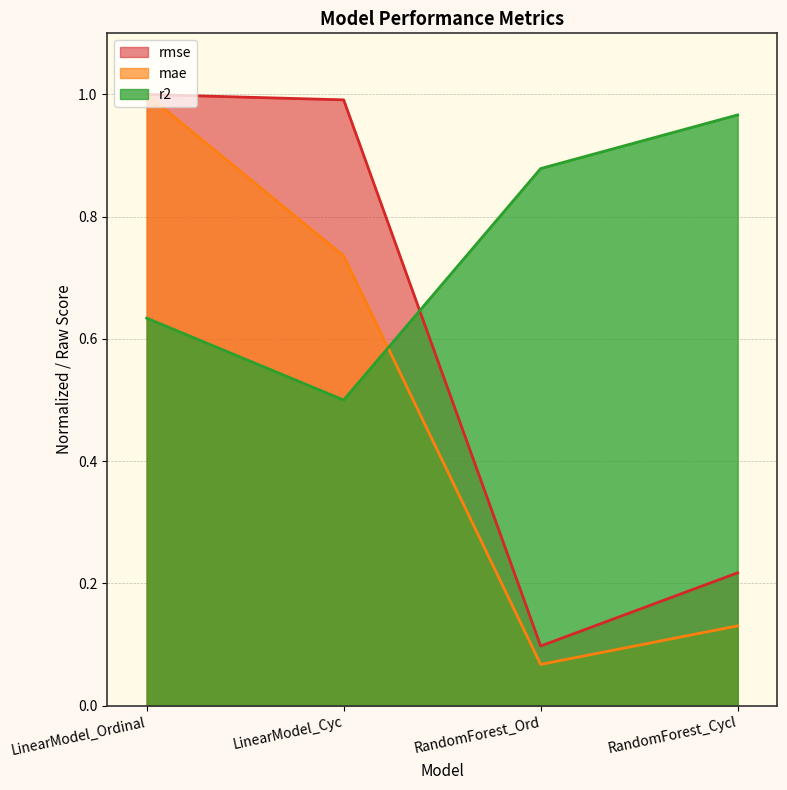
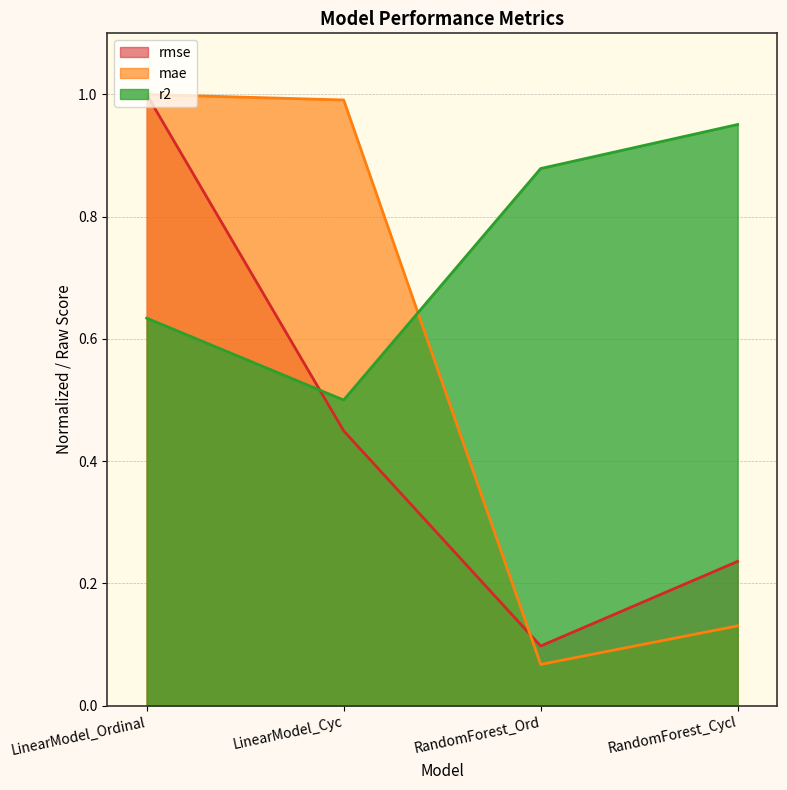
  {
    "rmse": {
-     "LinearModel_Cyc": 0.99,
+     "LinearModel_Cyc": 0.45,
      "RandomForest_Ord": 0.10,
-     "RandomForest_Cycl": 0.22
+     "RandomForest_Cycl": 0.24
    },
    "mae": {
-     "LinearModel_Cyc": 0.74,
+     "LinearModel_Cyc": 0.99,
      "RandomForest_Ord": 0.07,
      "RandomForest_Cycl": 0.13
    },
    "r2": {
      "LinearModel_Ordinal": 0.63,
      "LinearModel_Cyc": 0.50,
      "RandomForest_Ord": 0.88,
-     "RandomForest_Cycl": 0.97
+     "RandomForest_Cycl": 0.95
    }
  }
